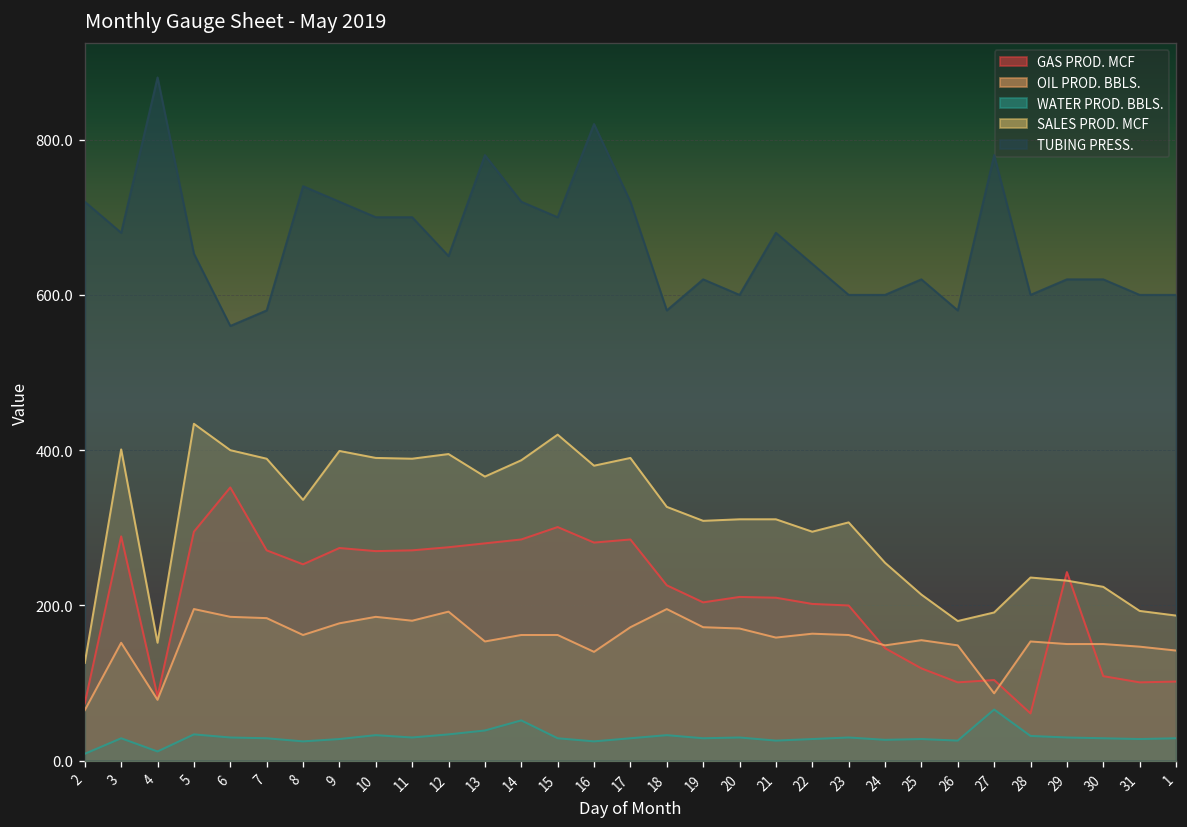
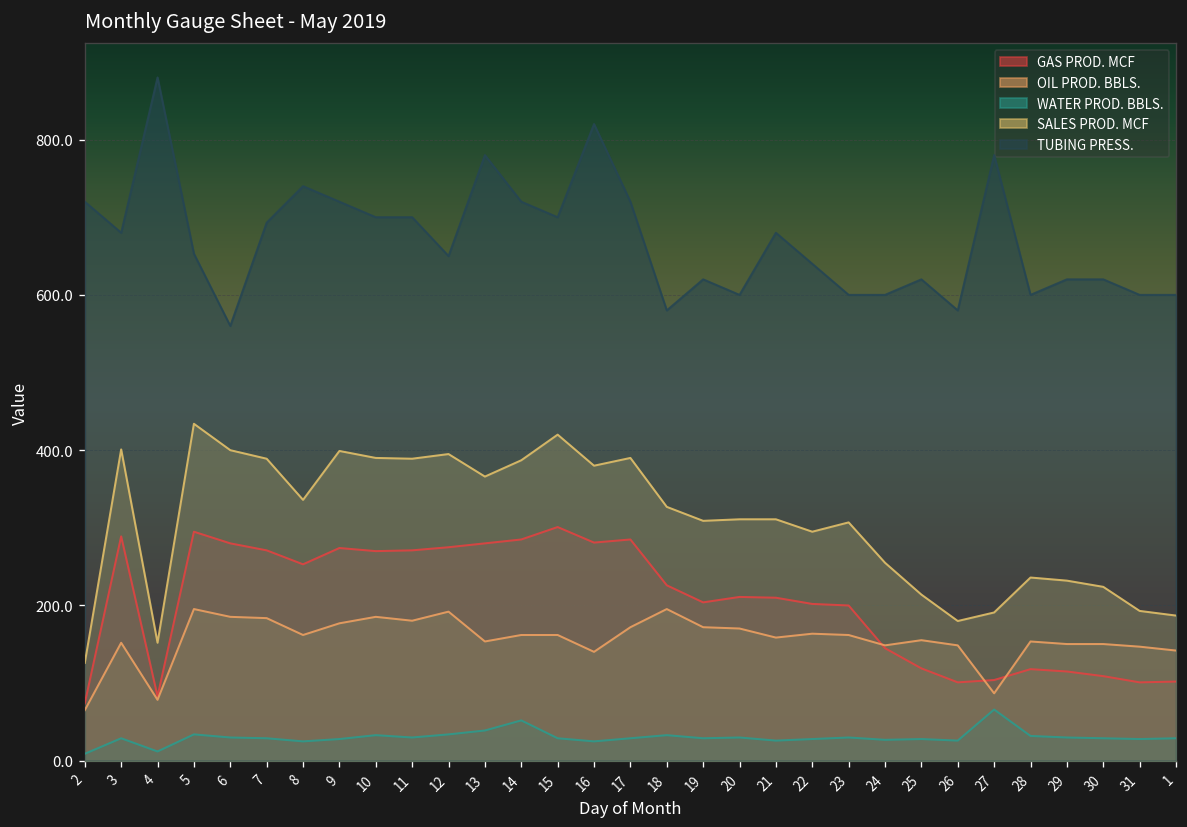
  {
    "GAS PROD. MCF": {
      "2": 70,
      "3": 290,
      "4": 80,
      "5": 300,
-     "6": 350,
+     "6": 280,
      "7": 270,
      "8": 250,
      "9": 270,
      "10": 270,
      "11": 270,
      "12": 280,
      "13": 280,
      "14": 290,
      "15": 300,
      "16": 280,
      "17": 290,
      "18": 230,
      "19": 200,
      "20": 210,
      "21": 210,
      "22": 200,
      "23": 200,
      "25": 120,
      "26": 100,
      "27": 100,
-     "28": 60,
-     "29": 240,
+     "28": 120,
+     "29": 120,
      "30": 110,
      "31": 100,
      "1": 100
    },
    "WATER PROD. BBLS.": {
      "2": 10,
      "3": 30,
      "4": 10,
      "5": 30,
      "6": 30,
      "7": 30,
      "8": 30,
      "9": 30,
      "10": 30,
      "11": 30,
      "12": 30,
      "13": 40,
      "14": 50,
      "15": 30,
      "16": 30,
      "17": 30,
      "18": 30,
      "19": 30,
      "20": 30,
      "21": 30,
      "22": 30,
      "23": 30,
      "24": 30,
      "25": 30,
      "26": 30,
      "27": 70,
      "28": 30,
      "29": 30,
      "30": 30,
      "31": 30,
      "1": 30
    },
    "TUBING PRESS.": {
      "2": 720,
      "3": 680,
      "4": 880,
      "5": 650,
      "6": 560,
-     "7": 580,
+     "7": 690,
      "8": 740,
      "9": 720,
      "10": 700,
      "11": 700,
      "12": 650,
      "13": 780,
      "14": 720,
      "15": 700,
      "16": 820,
      "17": 720,
      "18": 580,
      "19": 620,
      "20": 600,
      "21": 680,
      "22": 640,
      "23": 600,
      "24": 600,
      "25": 620,
      "26": 580,
      "27": 780,
      "28": 600,
      "29": 620,
      "30": 620,
      "31": 600,
      "1": 600
    }
  }
